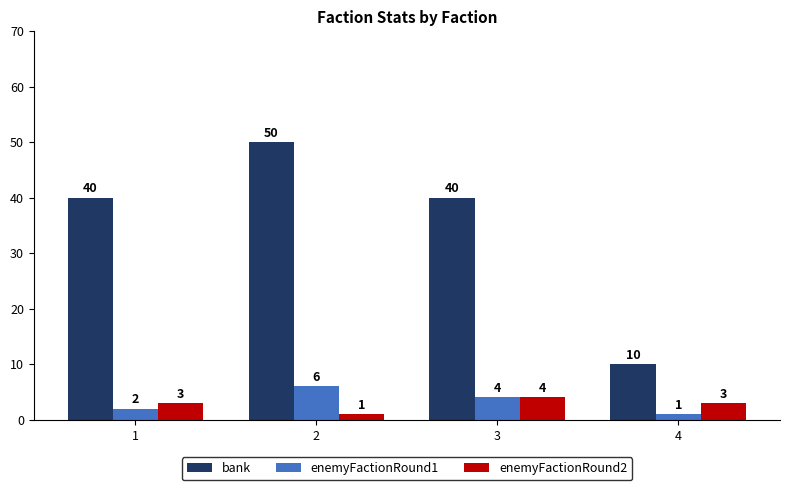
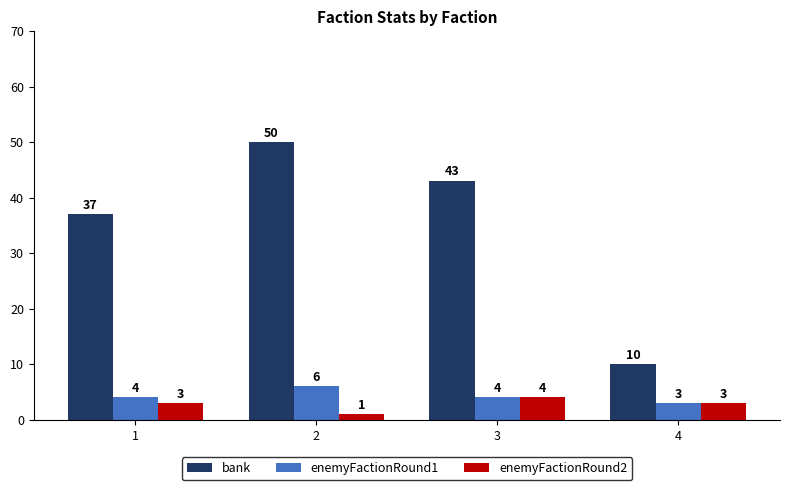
  {
    "bank": {
-     "1": 40,
+     "1": 37,
      "2": 50,
-     "3": 40,
+     "3": 43,
      "4": 10
    },
    "enemyFactionRound1": {
-     "1": 2,
+     "1": 4,
      "2": 6,
      "3": 4,
-     "4": 1
+     "4": 3
    },
    "enemyFactionRound2": {
      "1": 3,
      "2": 1,
      "3": 4,
      "4": 3
    }
  }
